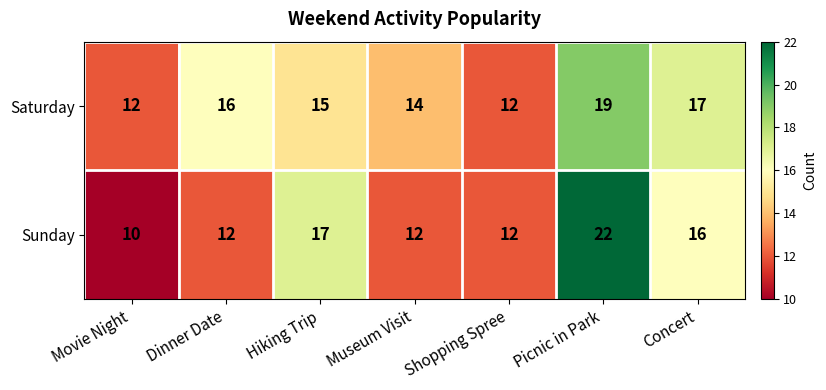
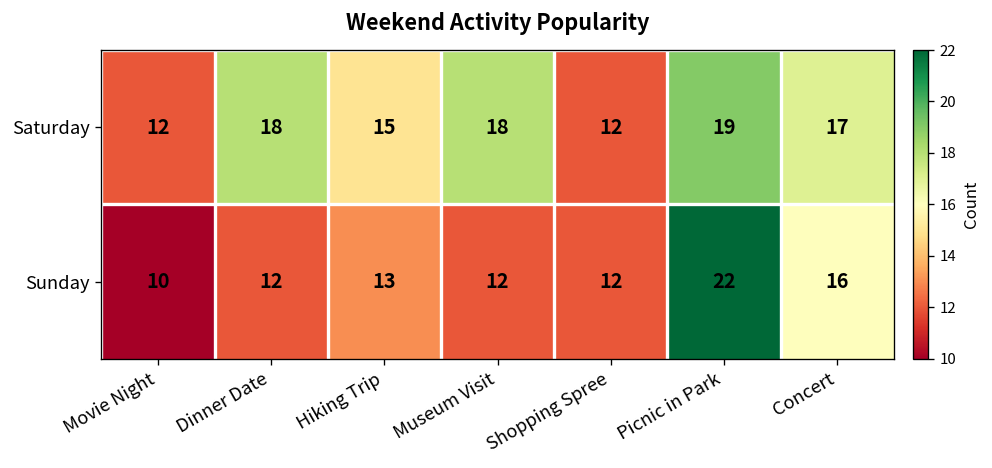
  {
    "Saturday": {
      "Movie Night": 12,
-     "Dinner Date": 16,
+     "Dinner Date": 18,
      "Hiking Trip": 15,
-     "Museum Visit": 14,
+     "Museum Visit": 18,
      "Shopping Spree": 12,
      "Picnic in Park": 19,
      "Concert": 17
    },
    "Sunday": {
      "Movie Night": 10,
      "Dinner Date": 12,
-     "Hiking Trip": 17,
+     "Hiking Trip": 13,
      "Museum Visit": 12,
      "Shopping Spree": 12,
      "Picnic in Park": 22,
      "Concert": 16
    }
  }
